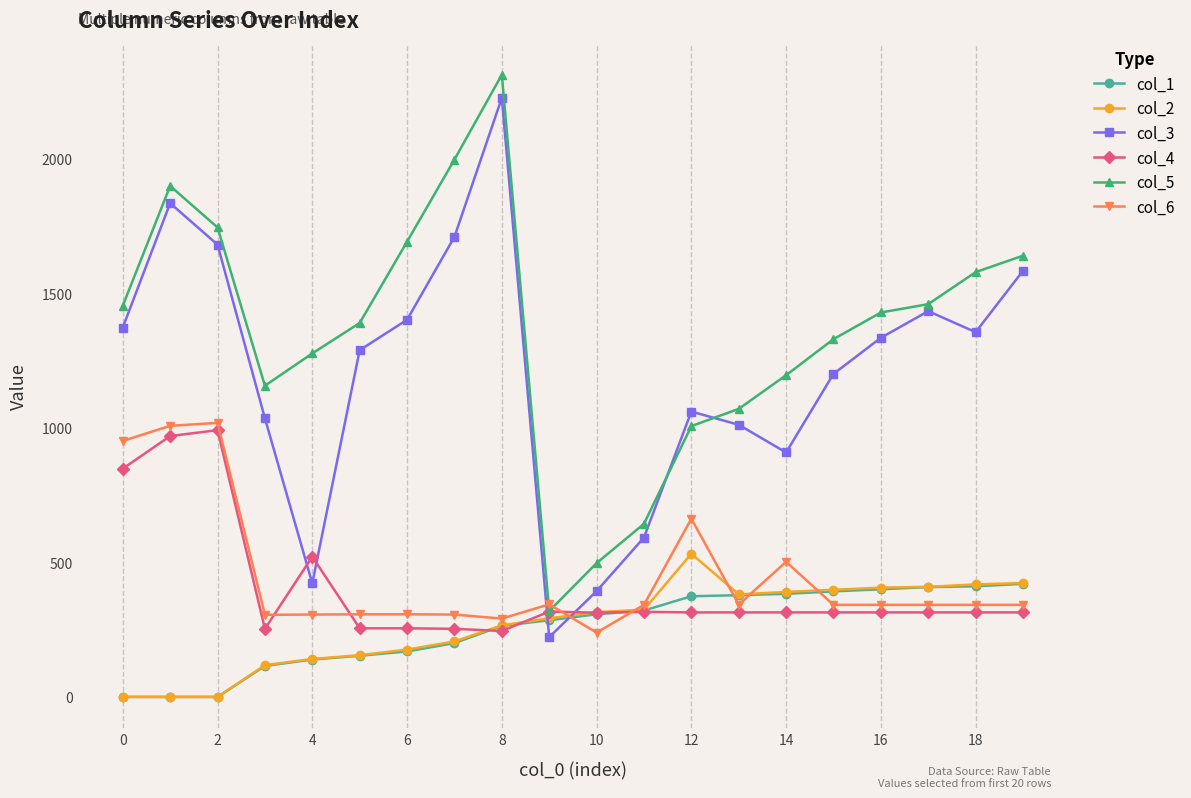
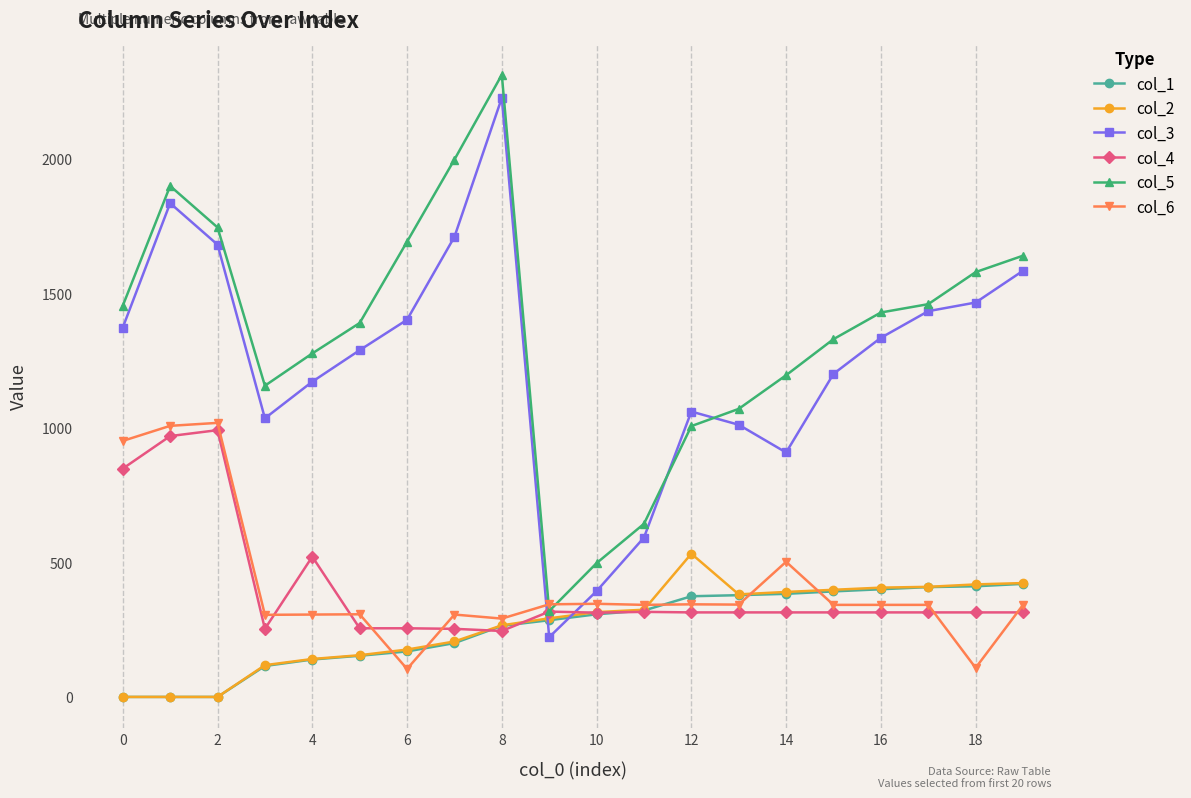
  {
    "col_2": {
      "12": 530
    },
    "col_3": {
      "0": 1370,
      "2": 1680,
-     "4": 420,
+     "4": 1170,
      "6": 1400,
      "8": 2230,
      "10": 390,
      "12": 1060,
      "14": 910,
      "16": 1330,
-     "18": 1360
+     "18": 1470
    },
    "col_4": {
      "0": 850,
      "2": 990,
      "4": 520,
      "6": 260,
      "8": 250,
      "12": 310,
      "14": 310,
      "16": 310,
      "18": 310
    },
    "col_6": {
      "0": 950,
      "2": 1020,
      "4": 310,
-     "6": 310,
+     "6": 100,
      "8": 290,
-     "10": 240,
-     "12": 660,
+     "10": 350,
+     "12": 340,
      "14": 500,
      "16": 340,
-     "18": 340
+     "18": 110
    }
  }
